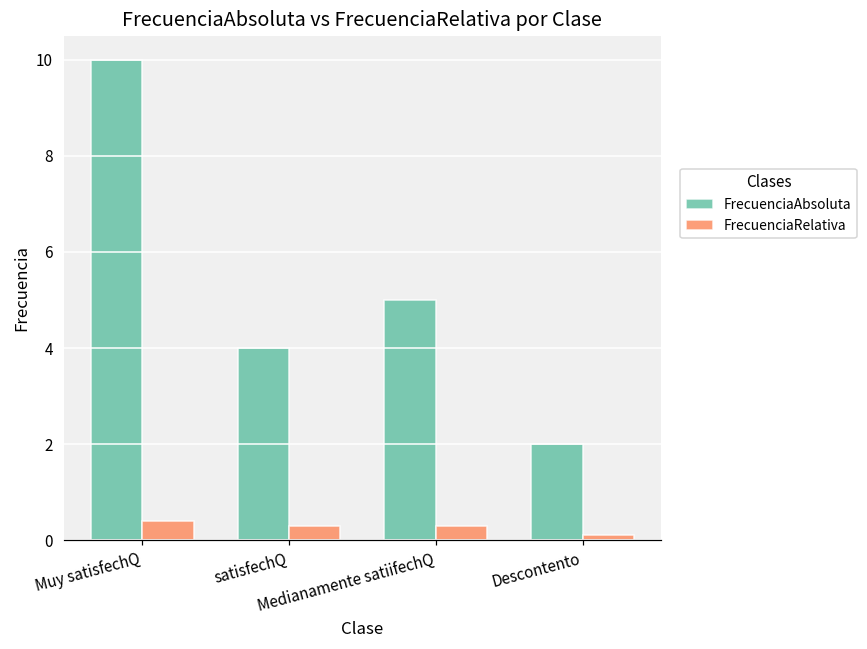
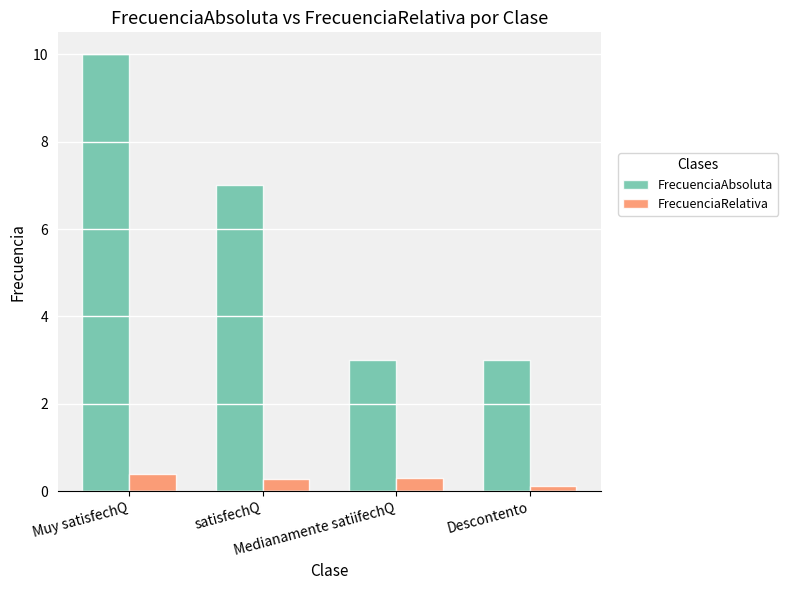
  {
    "FrecuenciaAbsoluta": {
      "Muy satisfechQ": 10,
-     "satisfechQ": 4,
-     "Medianamente satiifechQ": 5,
-     "Descontento": 2
+     "satisfechQ": 7,
+     "Medianamente satiifechQ": 3,
+     "Descontento": 3
    },
    "FrecuenciaRelativa": {
      "Muy satisfechQ": 0.4,
      "satisfechQ": 0.3,
      "Medianamente satiifechQ": 0.3,
      "Descontento": 0.1
    }
  }
